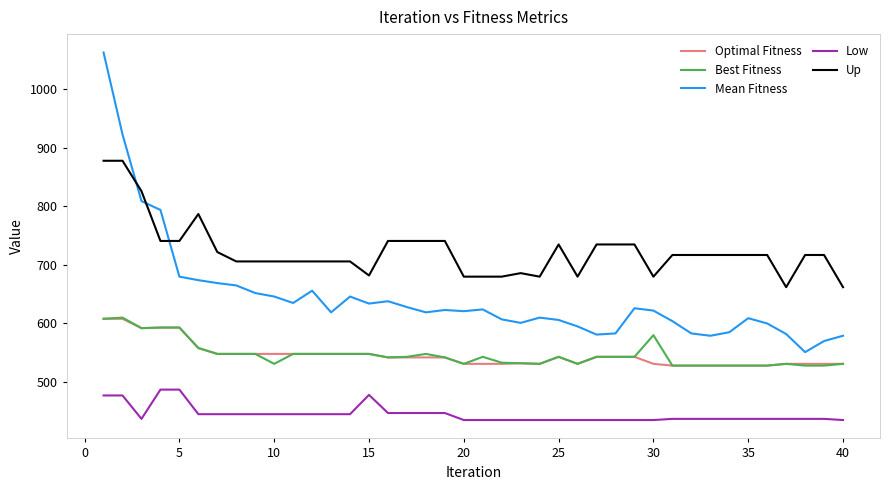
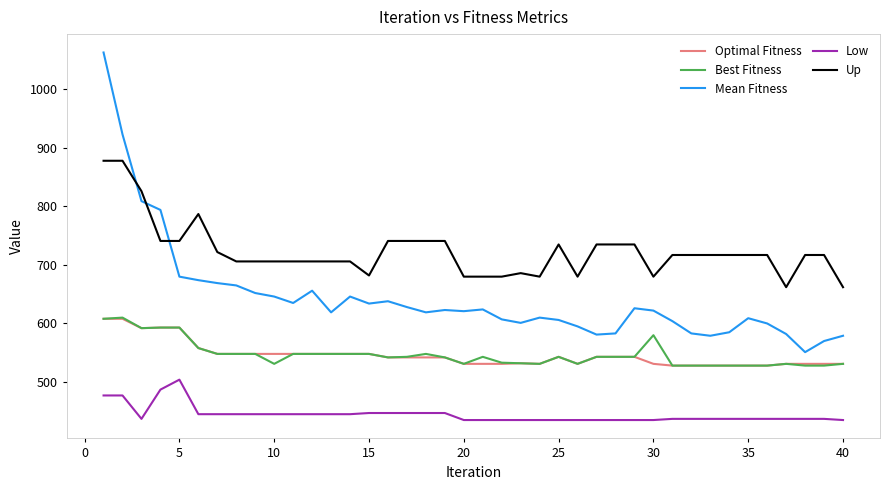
  {
    "Optimal Fitness": {
      "10": 550,
      "30": 530
    },
    "Best Fitness": {
      "10": 530,
      "30": 580
    },
    "Mean Fitness": {
      "5": 680,
      "10": 650,
      "15": 630,
      "20": 620,
      "25": 610,
      "30": 620,
      "35": 610,
      "40": 580
    },
    "Low": {
-     "5": 490,
+     "5": 500,
      "10": 450,
-     "15": 480,
+     "15": 450,
      "20": 440,
      "25": 440,
      "30": 440,
      "35": 440,
      "40": 440
    },
    "Up": {
      "5": 740,
      "10": 710,
      "15": 680,
      "20": 680,
      "25": 740,
      "30": 680,
      "35": 720,
      "40": 660
    }
  }
